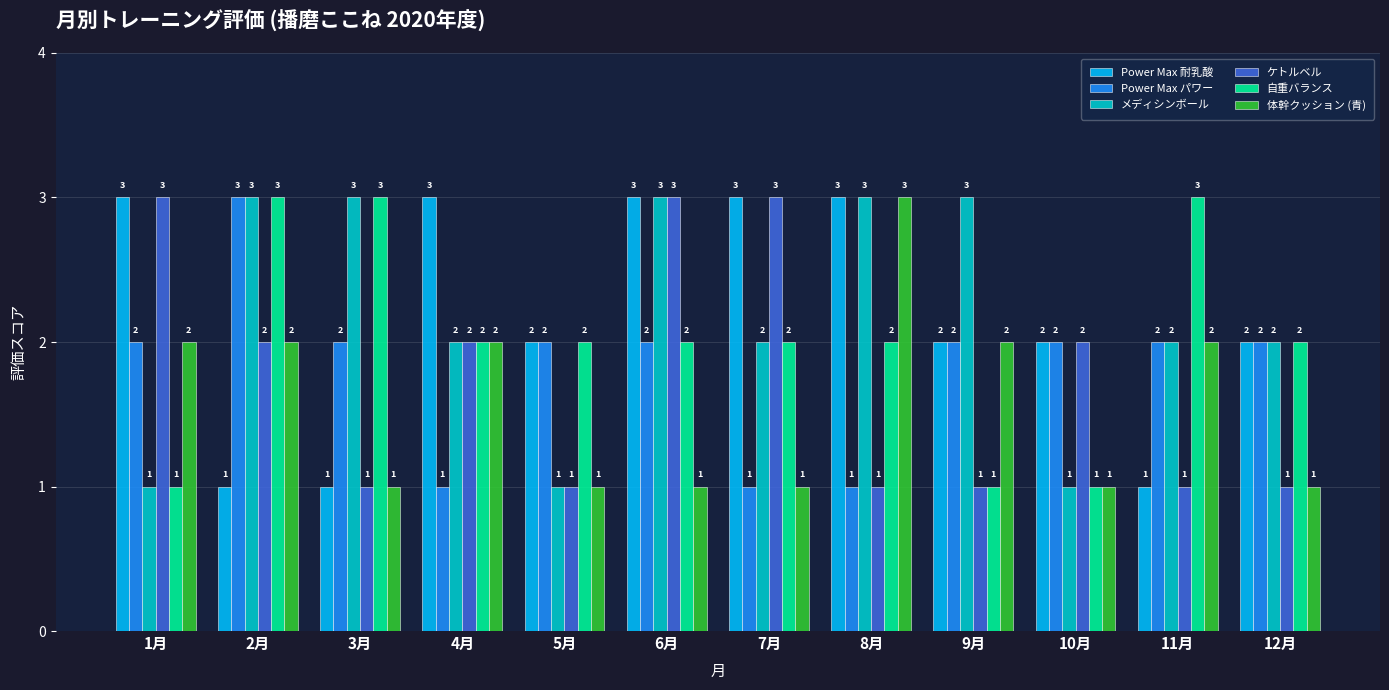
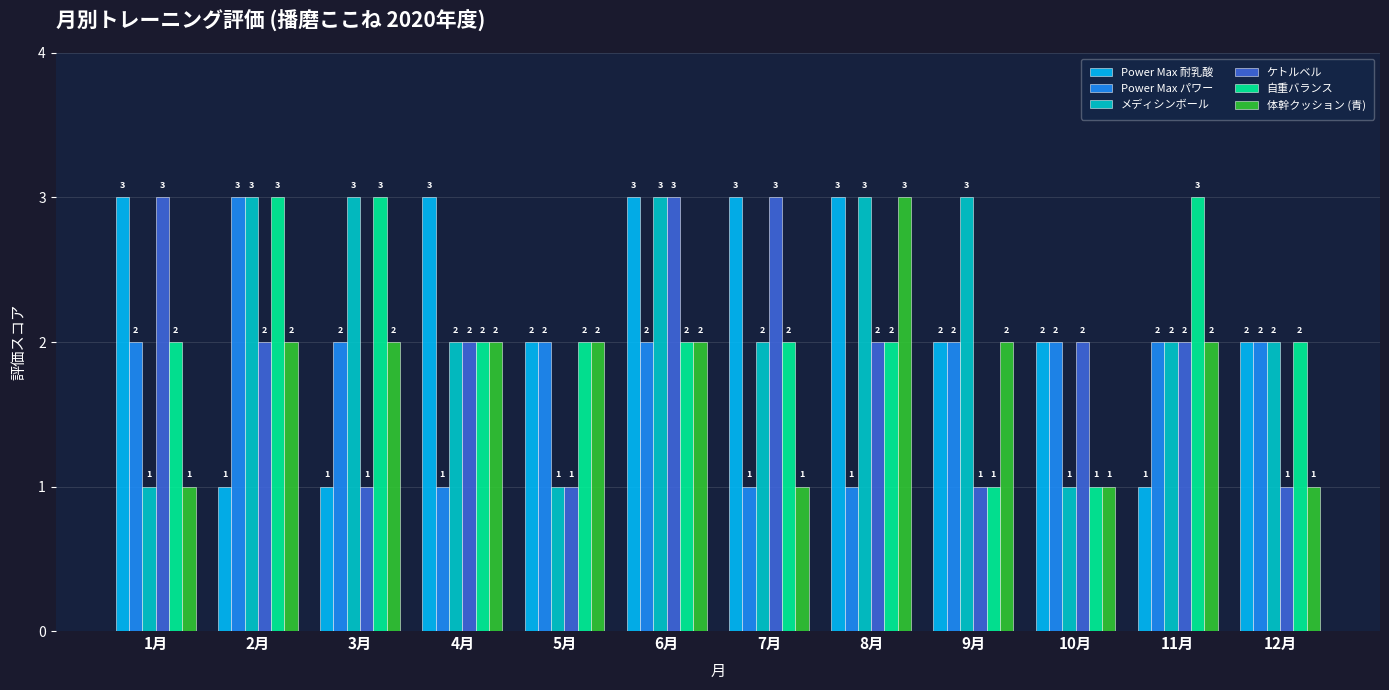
  {
    "ケトルベル": {
      "1月": 3,
      "2月": 2,
      "3月": 1,
      "4月": 2,
      "5月": 1,
      "6月": 3,
      "7月": 3,
-     "8月": 1,
+     "8月": 2,
      "9月": 1,
      "10月": 2,
-     "11月": 1,
+     "11月": 2,
      "12月": 1
    },
    "自重バランス": {
-     "1月": 1,
+     "1月": 2,
      "2月": 3,
      "3月": 3,
      "4月": 2,
      "5月": 2,
      "6月": 2,
      "7月": 2,
      "8月": 2,
      "9月": 1,
      "10月": 1,
      "11月": 3,
      "12月": 2
    },
    "体幹クッション (青)": {
-     "1月": 2,
+     "1月": 1,
      "2月": 2,
-     "3月": 1,
+     "3月": 2,
      "4月": 2,
-     "5月": 1,
-     "6月": 1,
+     "5月": 2,
+     "6月": 2,
      "7月": 1,
      "8月": 3,
      "9月": 2,
      "10月": 1,
      "11月": 2,
      "12月": 1
    }
  }
